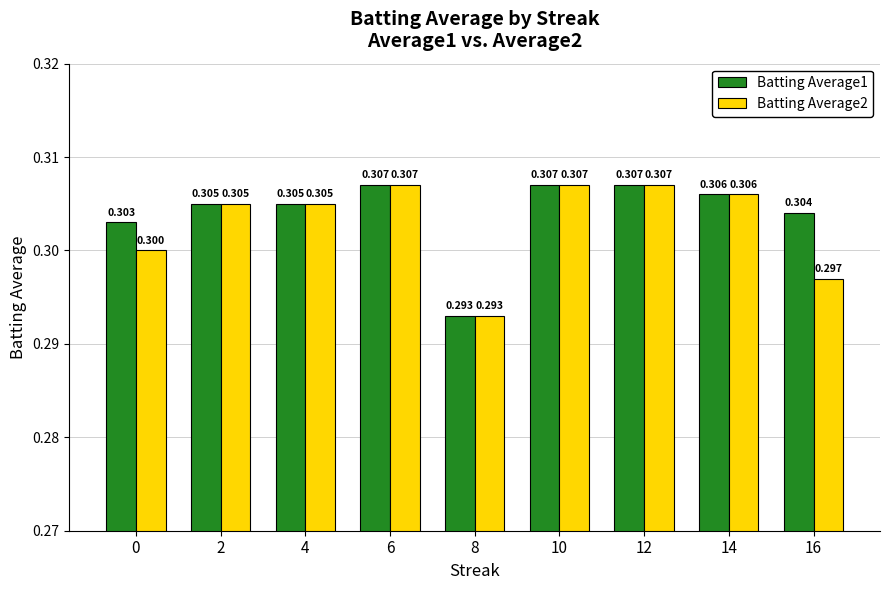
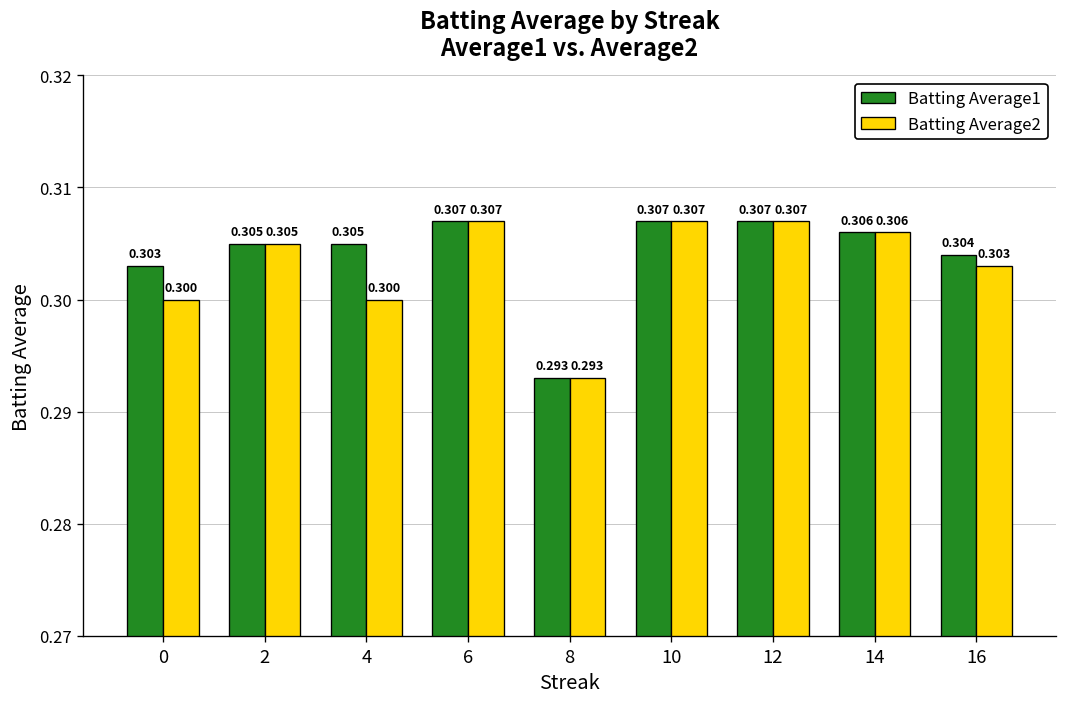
  {
    "Batting Average1": {
      "0": 0.303,
      "2": 0.305,
      "4": 0.305,
      "6": 0.307,
      "8": 0.293,
      "10": 0.307,
      "12": 0.307,
      "14": 0.306,
      "16": 0.304
    },
    "Batting Average2": {
      "0": 0.300,
      "2": 0.305,
-     "4": 0.305,
+     "4": 0.300,
      "6": 0.307,
      "8": 0.293,
      "10": 0.307,
      "12": 0.307,
      "14": 0.306,
-     "16": 0.297
+     "16": 0.303
    }
  }
